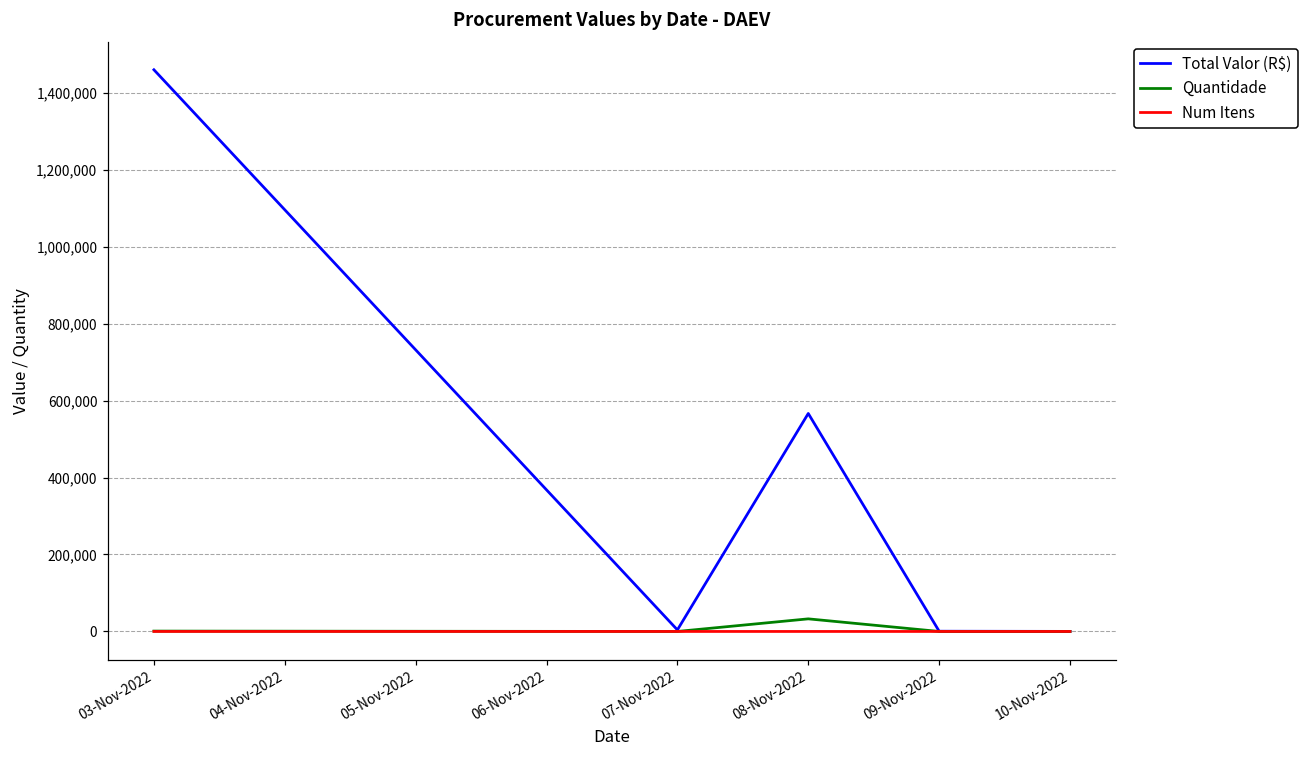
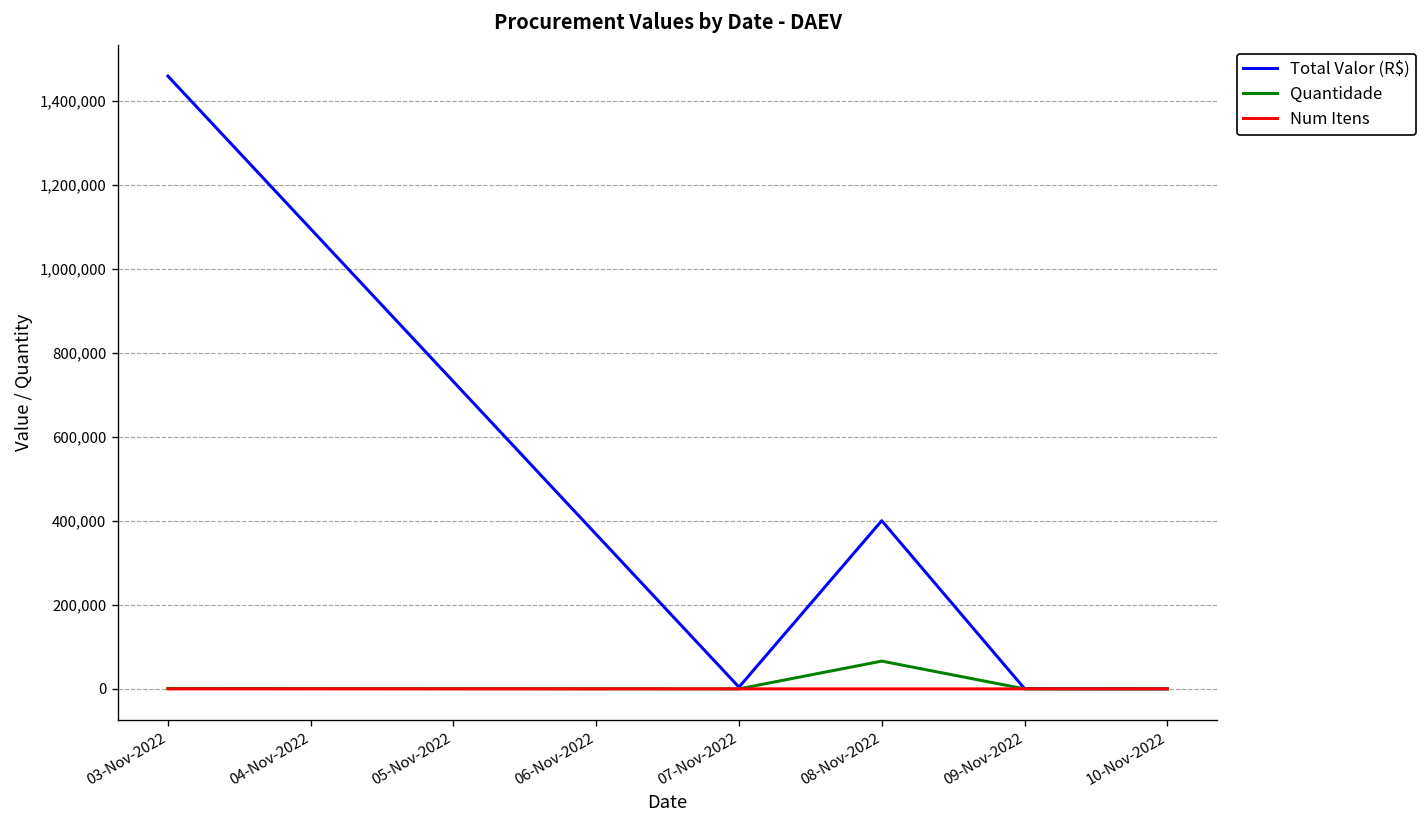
  {
    "Total Valor (R$)": {
      "03-Nov-2022": "1,460,000",
-     "08-Nov-2022": "570,000"
+     "08-Nov-2022": "400,000"
    },
    "Quantidade": {
-     "08-Nov-2022": "30,000"
+     "08-Nov-2022": "70,000"
    },
    "Num Itens": {
      "08-Nov-2022": "0"
    }
  }
